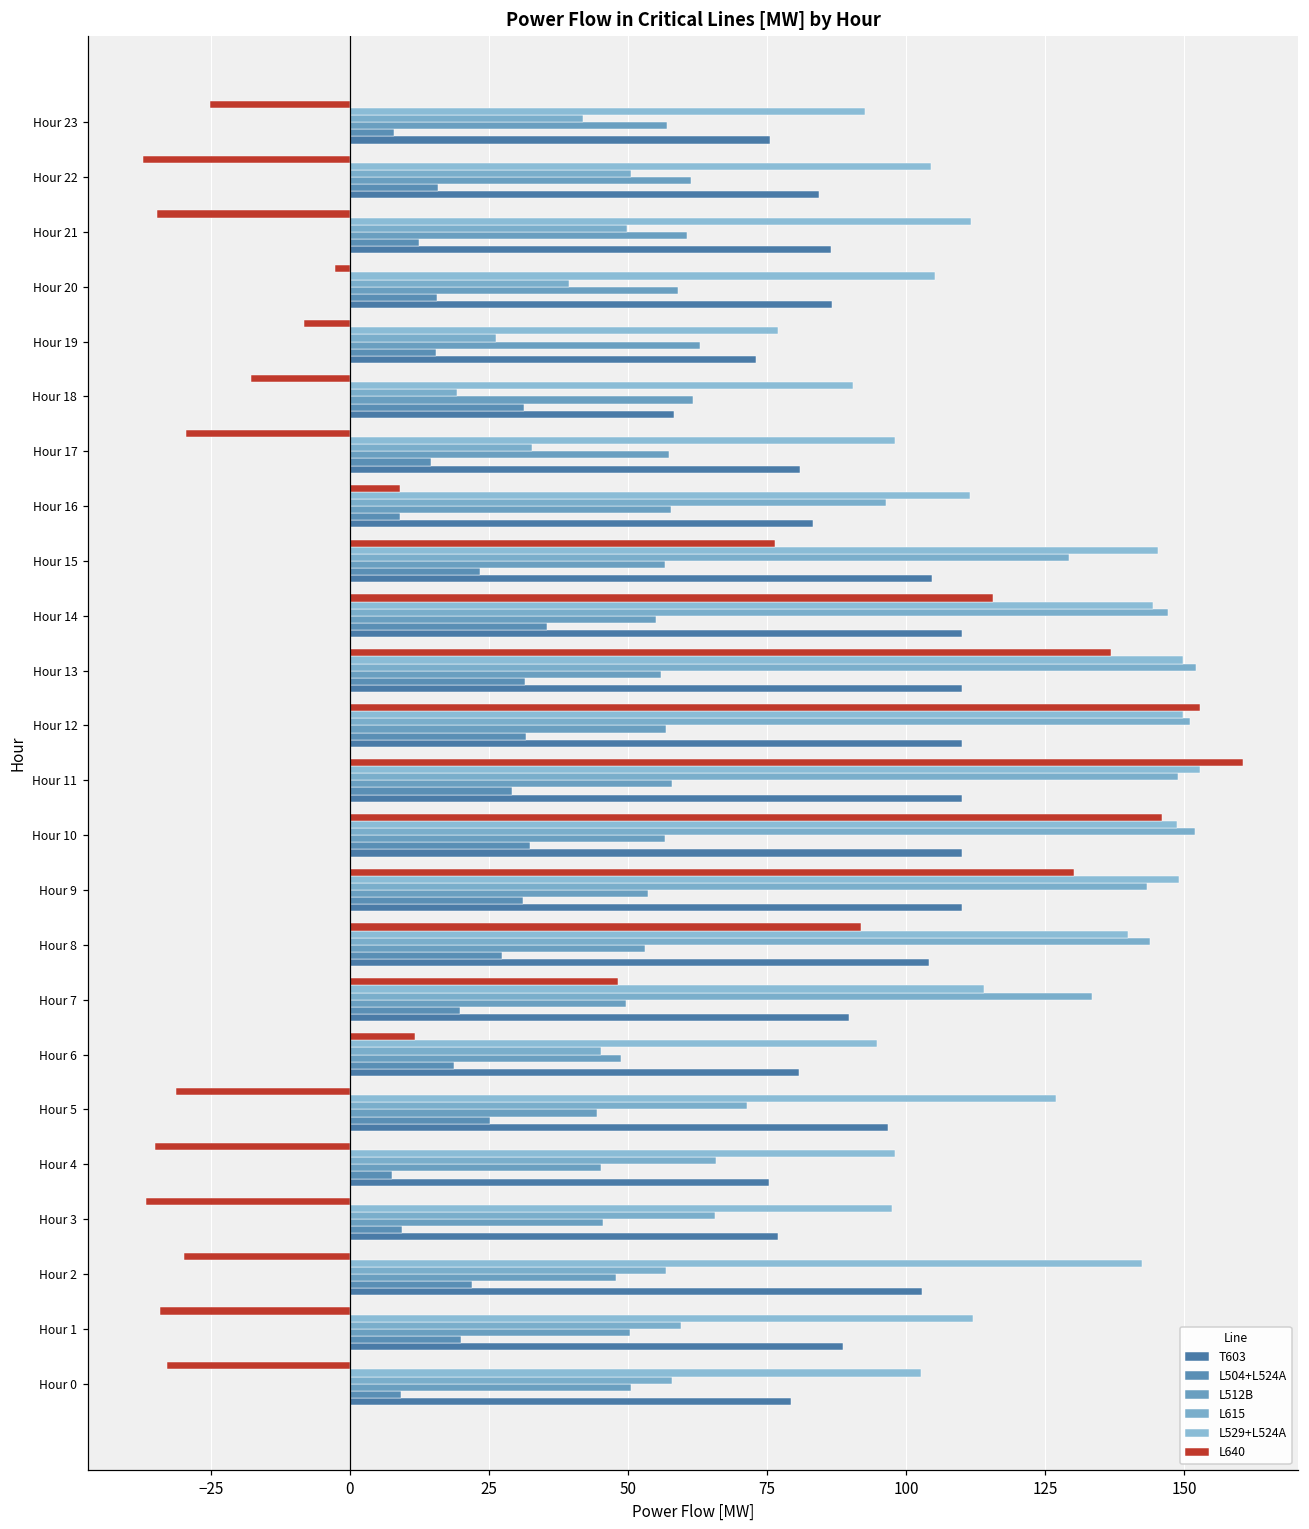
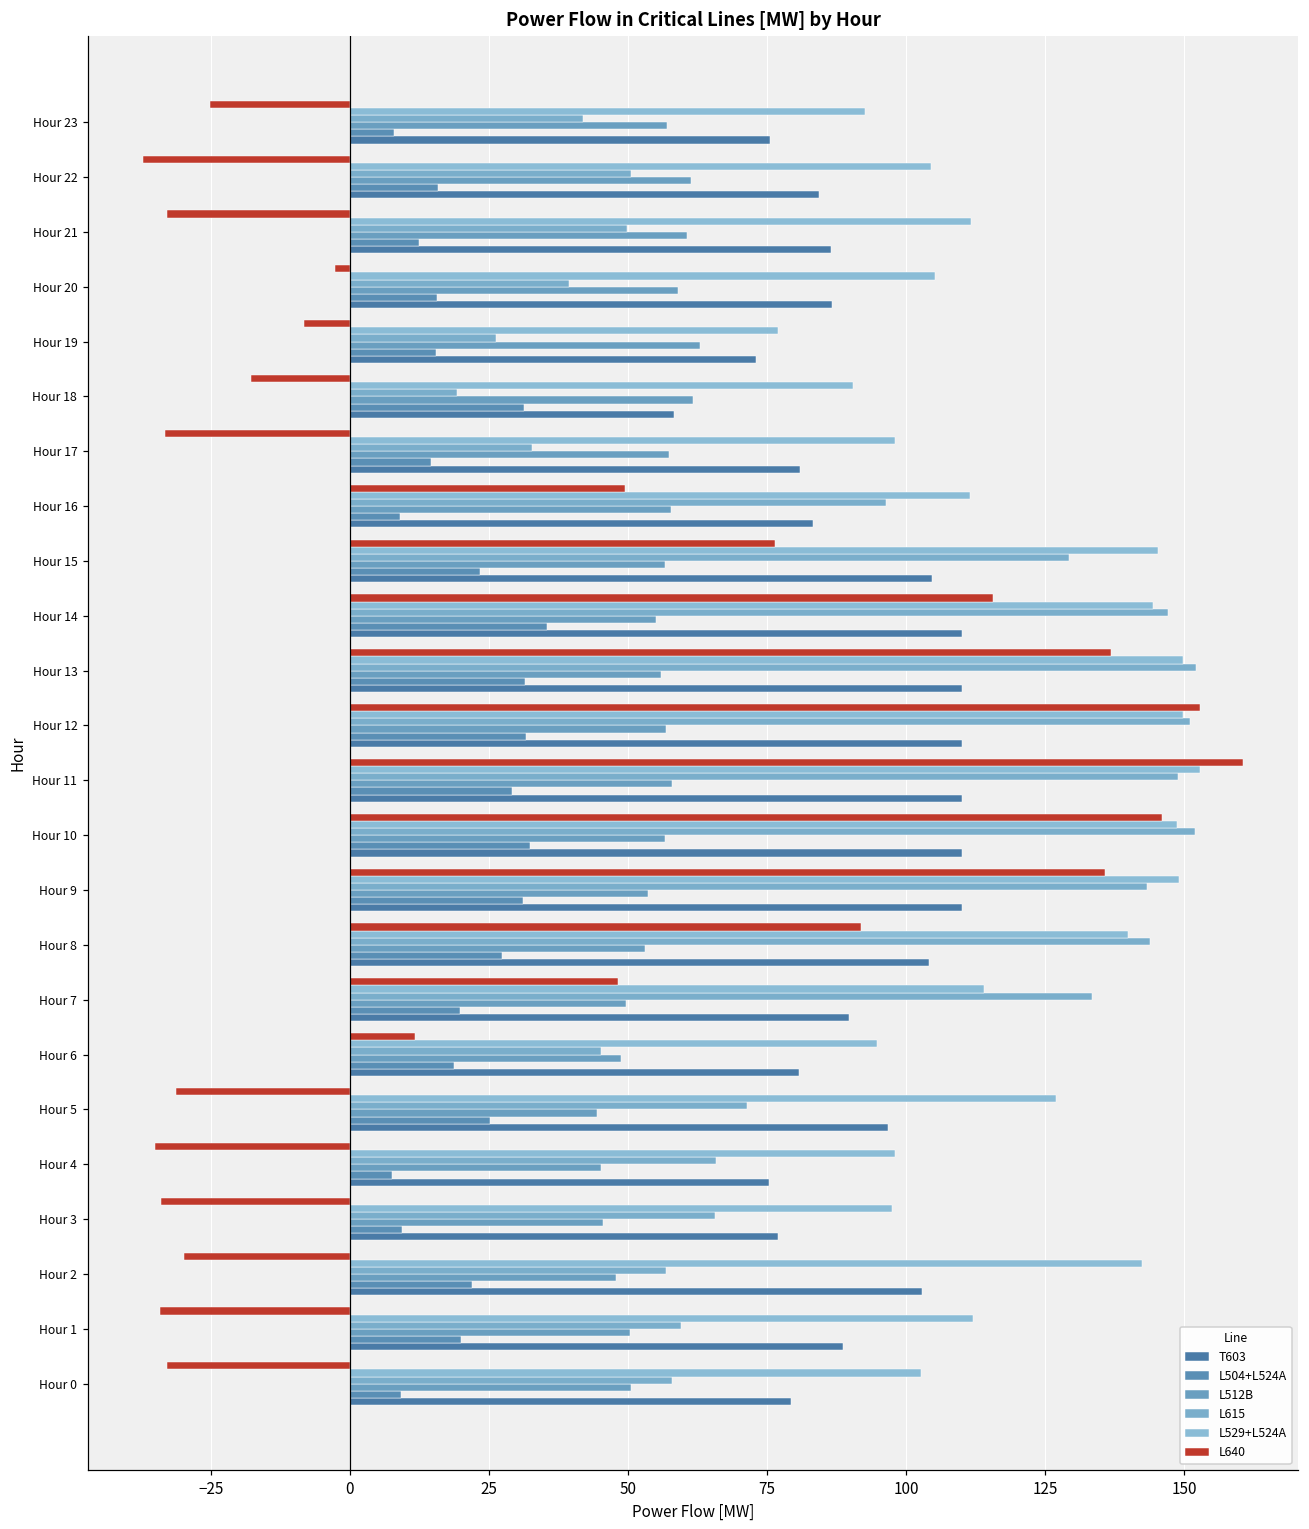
  {
    "L640": {
      "Hour 23": -25,
      "Hour 22": -37,
-     "Hour 21": -35,
+     "Hour 21": -33,
      "Hour 20": -3,
      "Hour 19": -8,
      "Hour 18": -18,
-     "Hour 17": -29,
-     "Hour 16": 9,
+     "Hour 17": -33,
+     "Hour 16": 50,
      "Hour 15": 76,
      "Hour 14": 116,
      "Hour 13": 137,
      "Hour 12": 153,
      "Hour 11": 161,
      "Hour 10": 146,
-     "Hour 9": 130,
+     "Hour 9": 136,
      "Hour 8": 92,
      "Hour 7": 48,
      "Hour 6": 12,
      "Hour 5": -31,
      "Hour 4": -35,
-     "Hour 3": -37,
+     "Hour 3": -34,
      "Hour 2": -30,
      "Hour 1": -34,
      "Hour 0": -33
    }
  }
